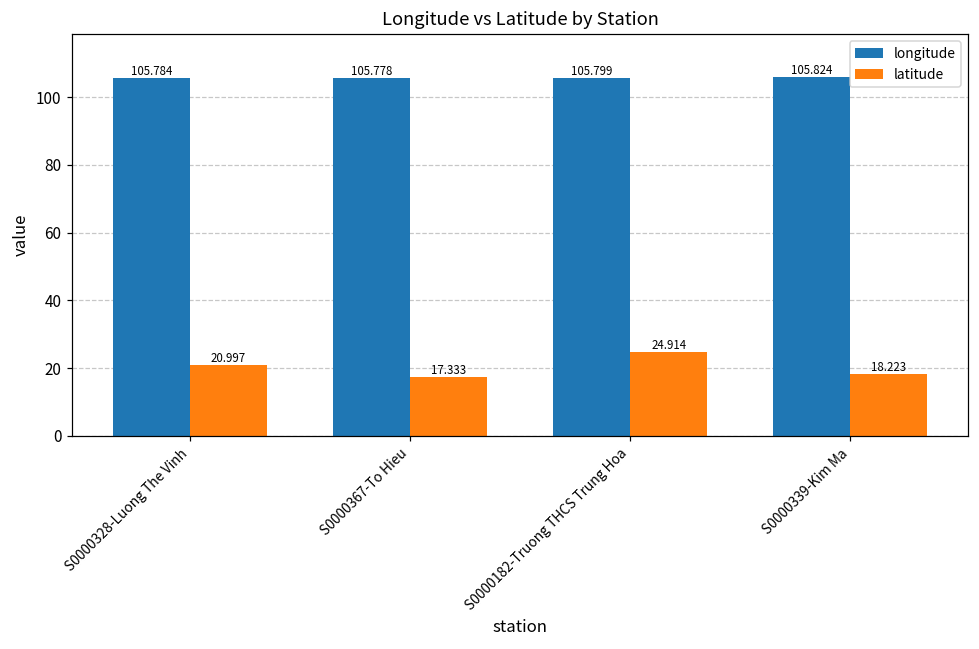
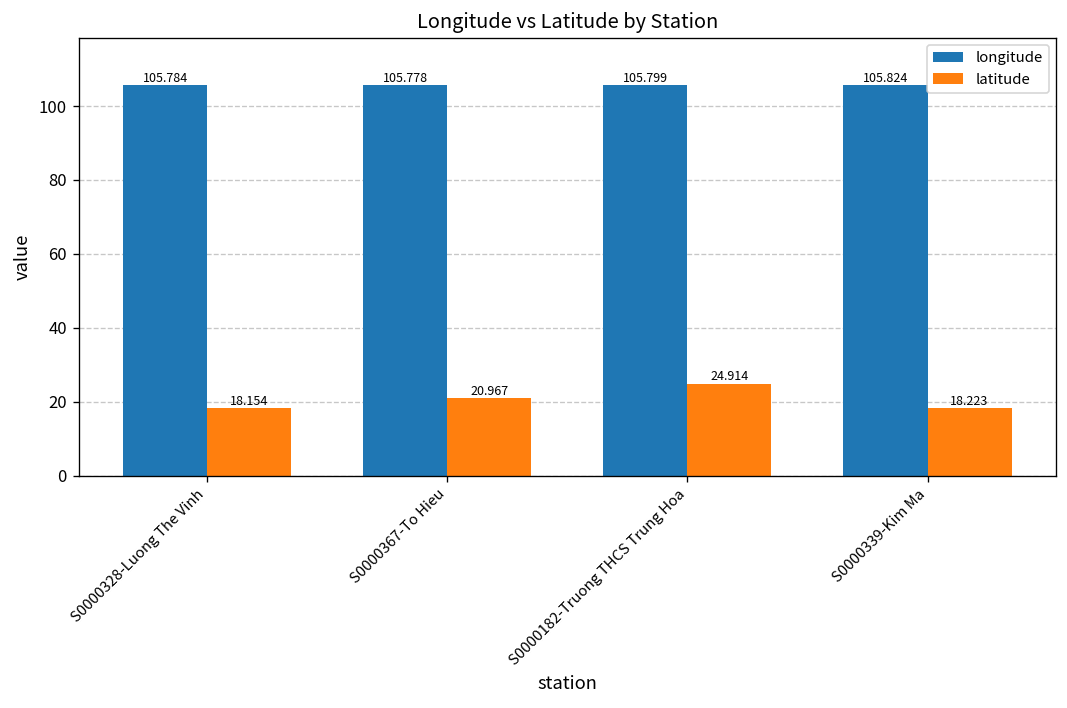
  {
    "longitude": {
      "S0000328-Luong The Vinh": 105.784,
      "S0000367-To Hieu": 105.778,
      "S0000182-Truong THCS Trung Hoa": 105.799,
      "S0000339-Kim Ma": 105.824
    },
    "latitude": {
-     "S0000328-Luong The Vinh": 20.997,
-     "S0000367-To Hieu": 17.333,
+     "S0000328-Luong The Vinh": 18.154,
+     "S0000367-To Hieu": 20.967,
      "S0000182-Truong THCS Trung Hoa": 24.914,
      "S0000339-Kim Ma": 18.223
    }
  }
